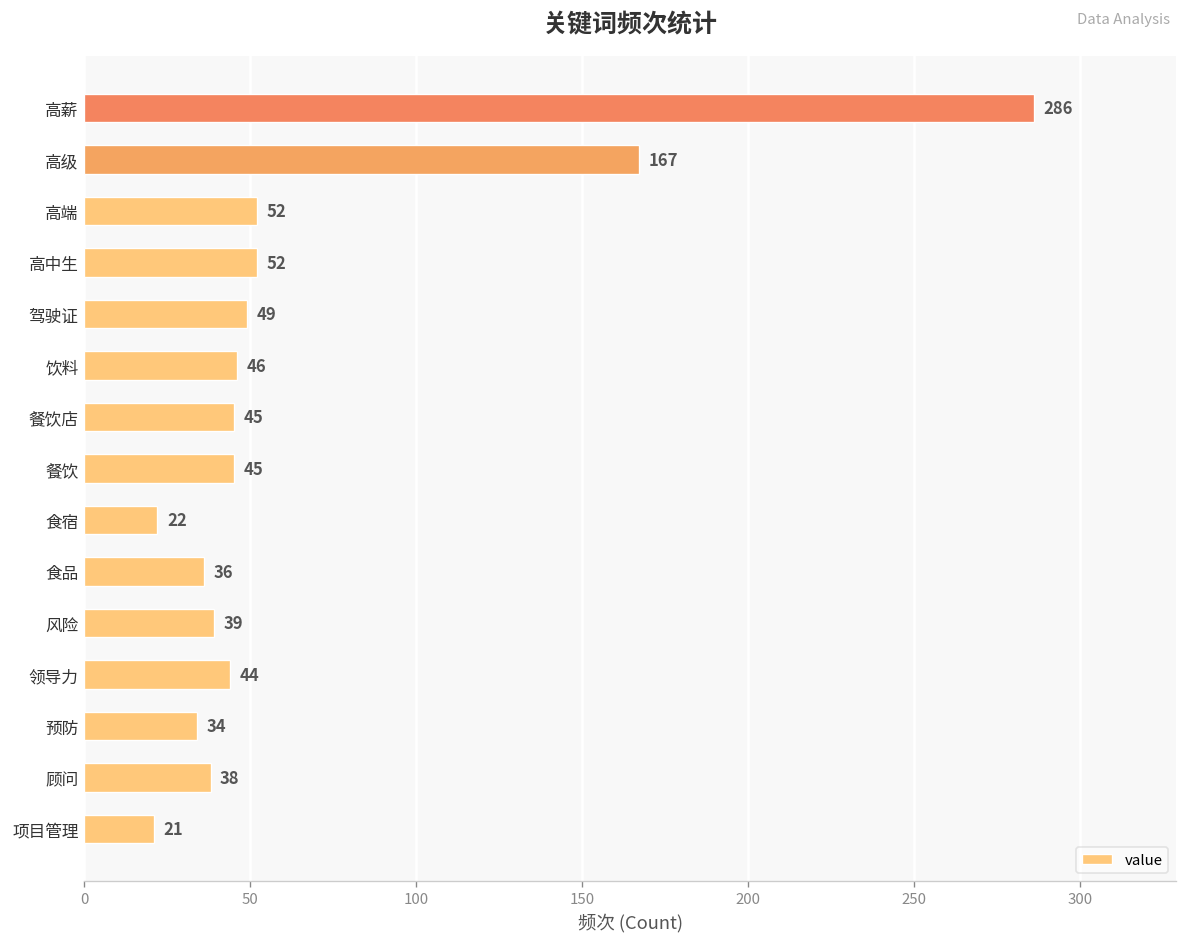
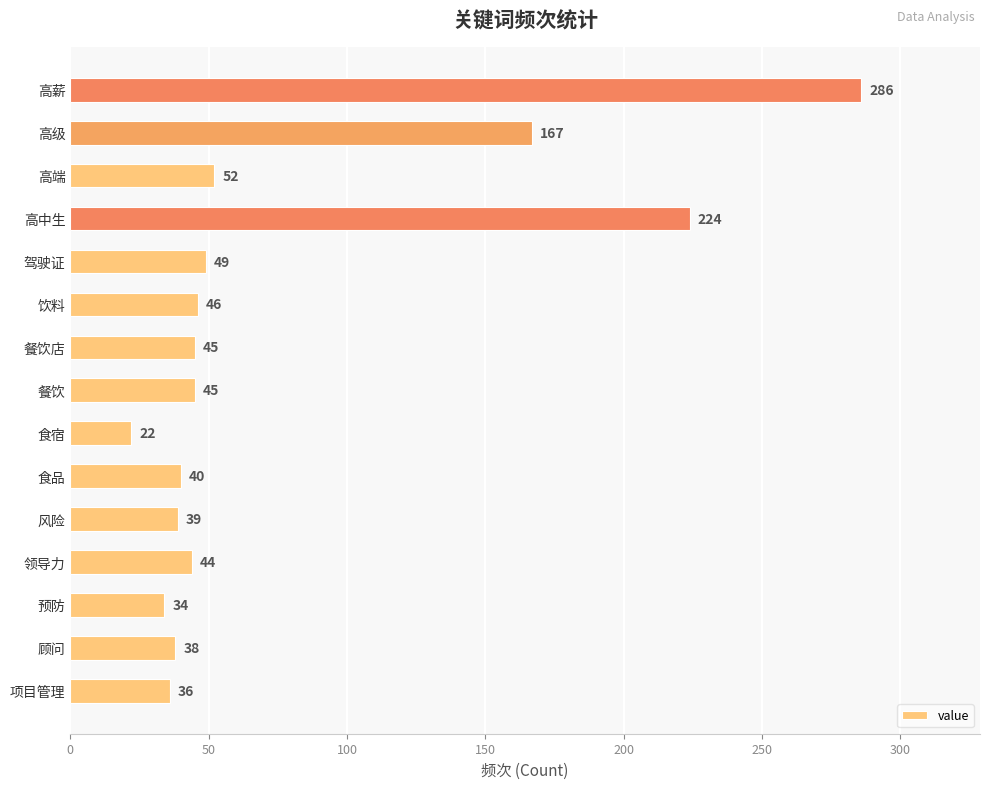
  {
    "高薪": 286,
    "高级": 167,
    "高端": 52,
-   "高中生": 52,
+   "高中生": 224,
    "驾驶证": 49,
    "饮料": 46,
    "餐饮店": 45,
    "餐饮": 45,
    "食宿": 22,
-   "食品": 36,
+   "食品": 40,
    "风险": 39,
    "领导力": 44,
    "预防": 34,
    "顾问": 38,
-   "项目管理": 21
+   "项目管理": 36
  }
